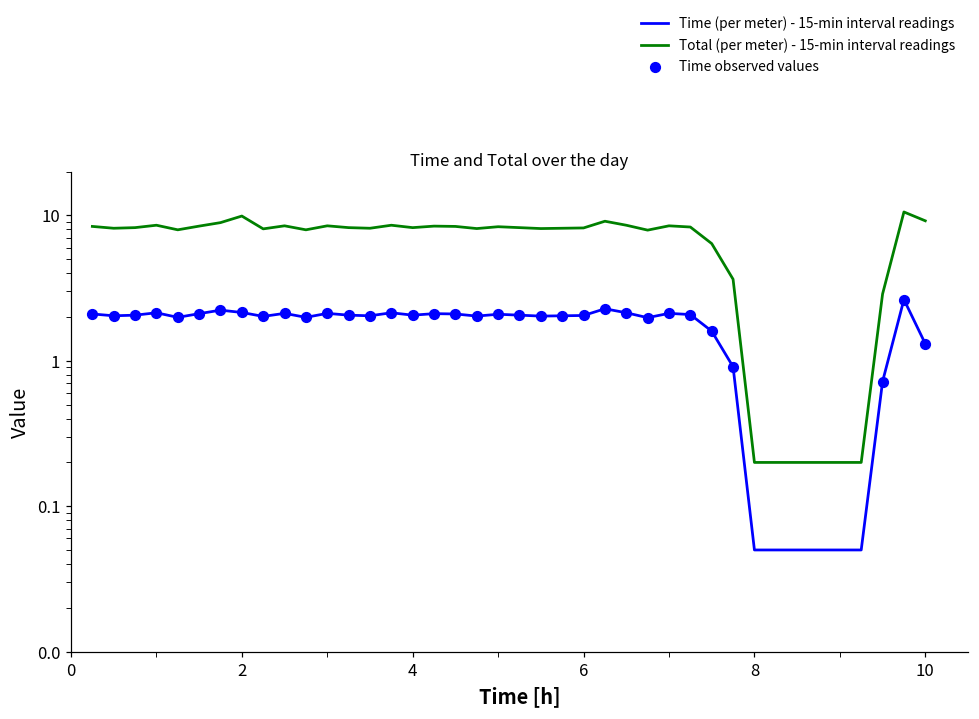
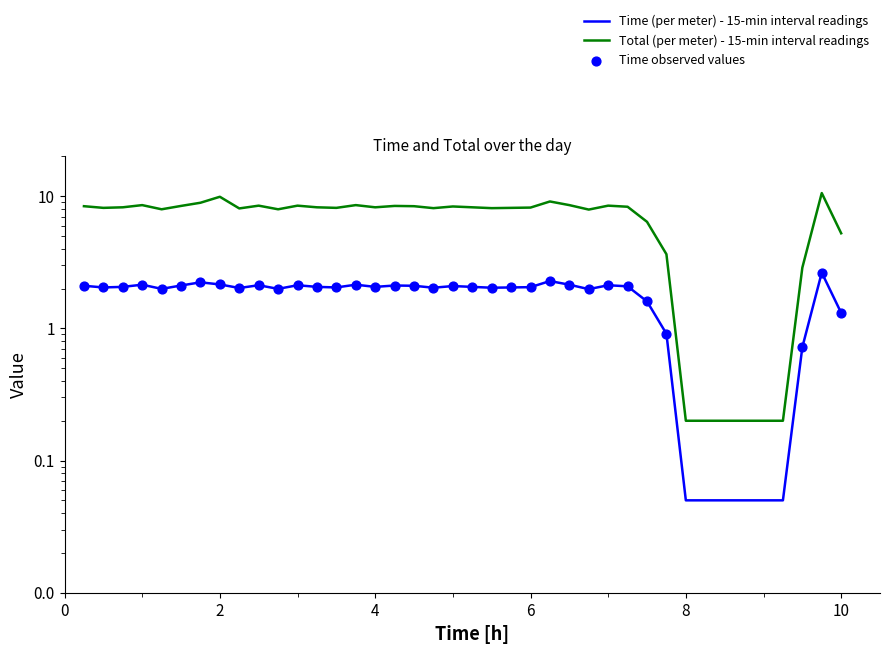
  {
    "Total (per meter) - 15-min interval readings": {
      "2": 10,
      "4": 8,
      "6": 8,
      "8": 0.2,
-     "10": 9
+     "10": 5.2
    }
  }
